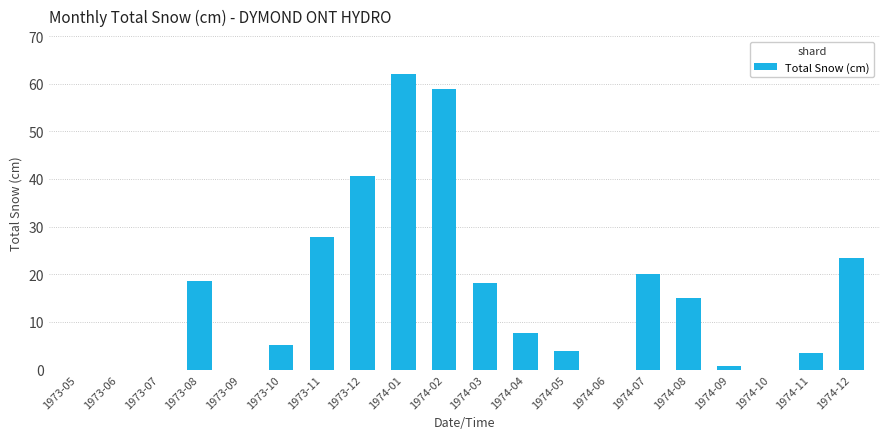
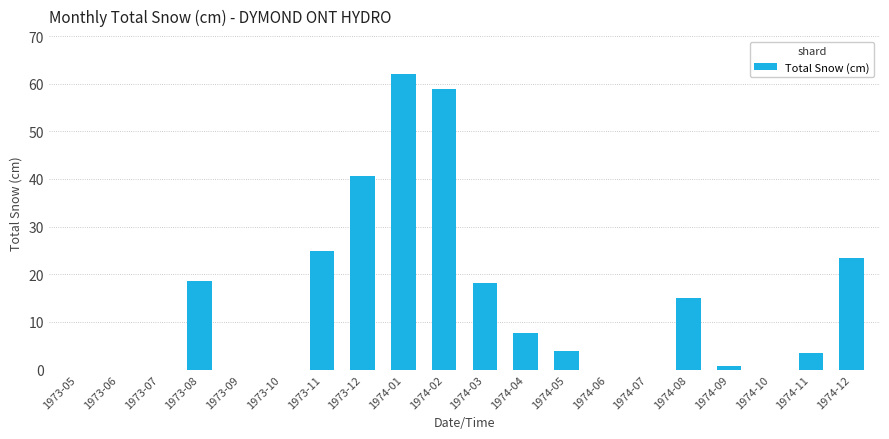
  {
    "1973-05": 0,
    "1973-06": 0,
    "1973-07": 0,
    "1973-08": 19,
    "1973-09": 0,
-   "1973-10": 5,
-   "1973-11": 28,
+   "1973-10": 0,
+   "1973-11": 25,
    "1973-12": 41,
    "1974-01": 62,
    "1974-02": 59,
    "1974-03": 18,
    "1974-04": 8,
    "1974-05": 4,
    "1974-06": 0,
-   "1974-07": 20,
+   "1974-07": 0,
    "1974-08": 15,
    "1974-09": 1,
    "1974-10": 0,
    "1974-11": 4,
    "1974-12": 23
  }
